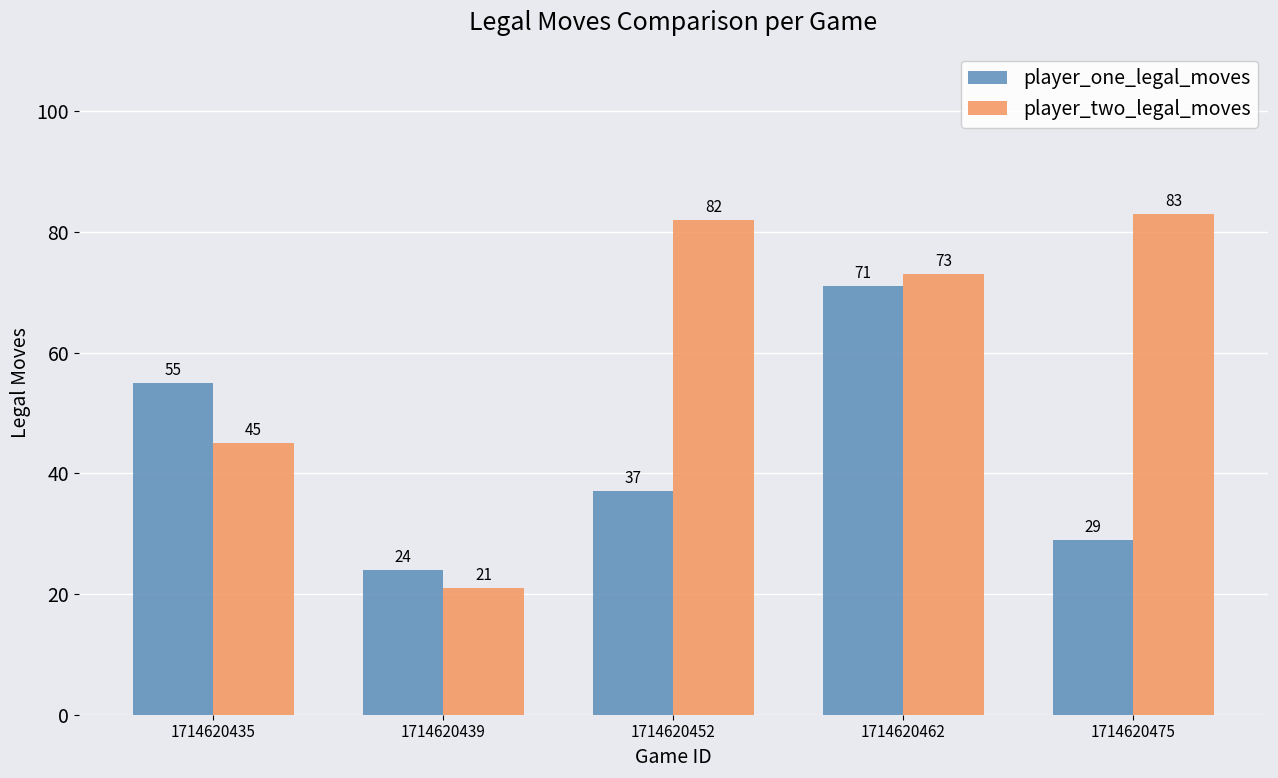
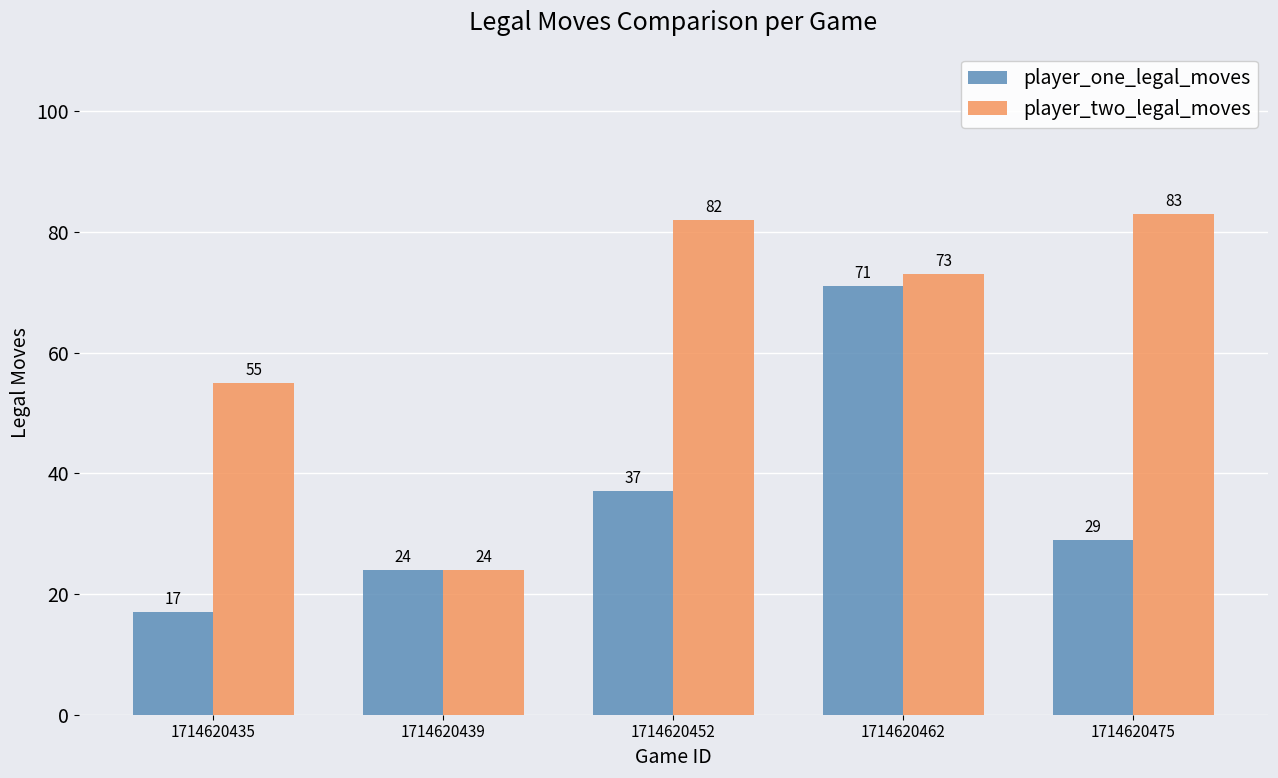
  {
    "player_one_legal_moves": {
-     "1714620435": 55,
+     "1714620435": 17,
      "1714620439": 24,
      "1714620452": 37,
      "1714620462": 71,
      "1714620475": 29
    },
    "player_two_legal_moves": {
-     "1714620435": 45,
-     "1714620439": 21,
+     "1714620435": 55,
+     "1714620439": 24,
      "1714620452": 82,
      "1714620462": 73,
      "1714620475": 83
    }
  }
